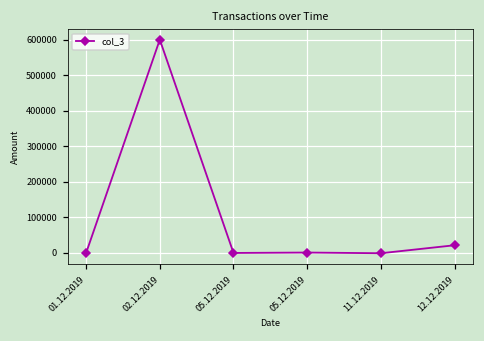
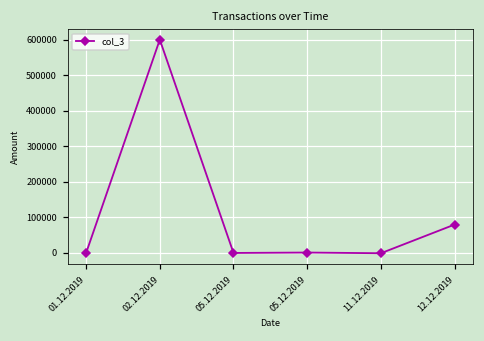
  {
    "01.12.2019": 0,
    "02.12.2019": 600000,
    "11.12.2019": 0,
-   "12.12.2019": 20000
+   "12.12.2019": 80000
  }
